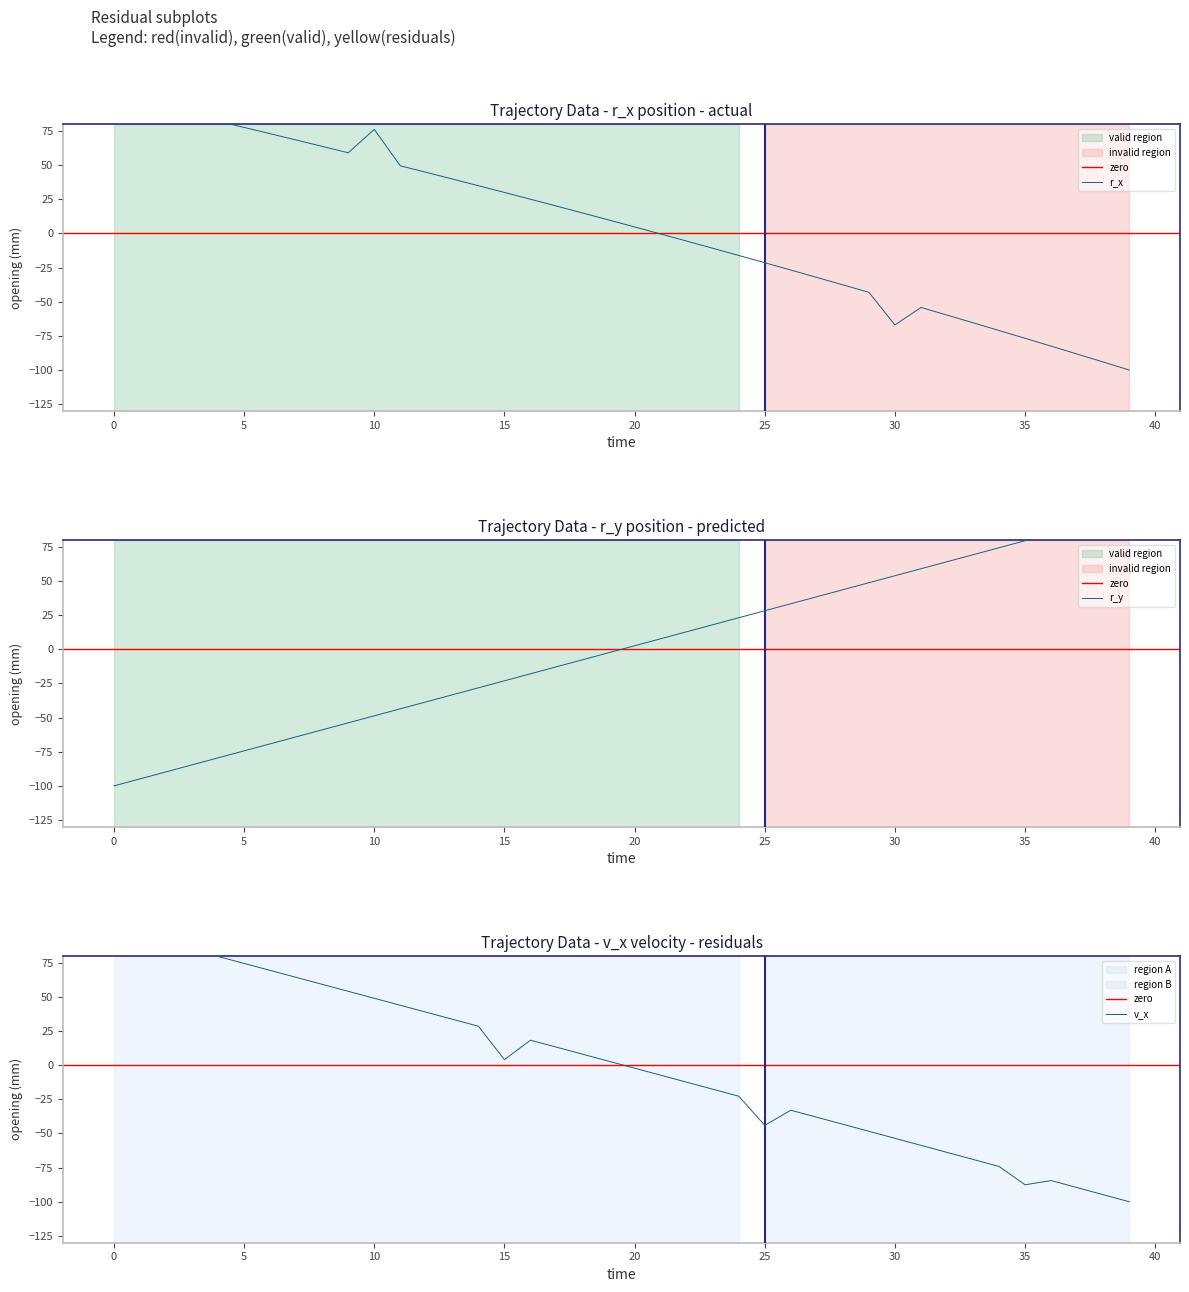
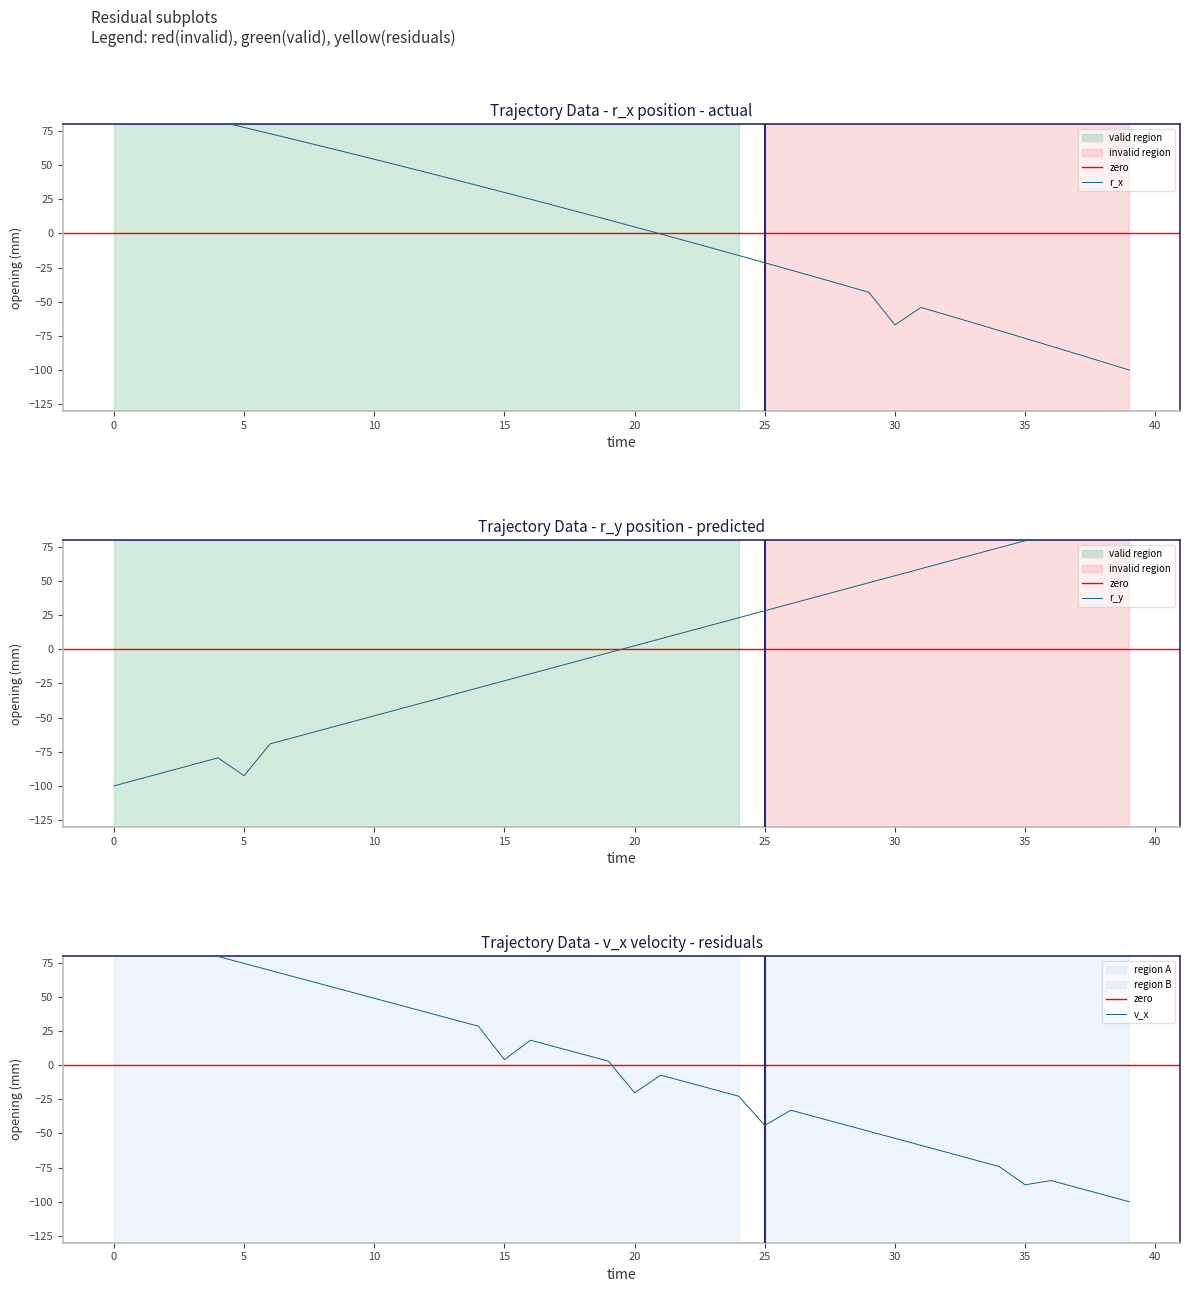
  {
    "Trajectory Data - r_x position - actual": {
      "5": 78,
-     "10": 76,
+     "10": 54,
      "15": 30,
      "20": 5,
      "25": -21,
      "30": -67,
      "35": -77
    },
    "Trajectory Data - r_y position - predicted": {
      "0": -100,
-     "5": -74,
+     "5": -93,
      "10": -49,
      "15": -23,
      "20": 3,
      "25": 28,
      "30": 54,
      "35": 80
    },
    "Trajectory Data - v_x velocity - residuals": {
      "5": 75,
      "10": 49,
      "15": 4,
-     "20": -2,
+     "20": -20,
      "25": -44,
      "30": -54,
      "35": -88
    }
  }
